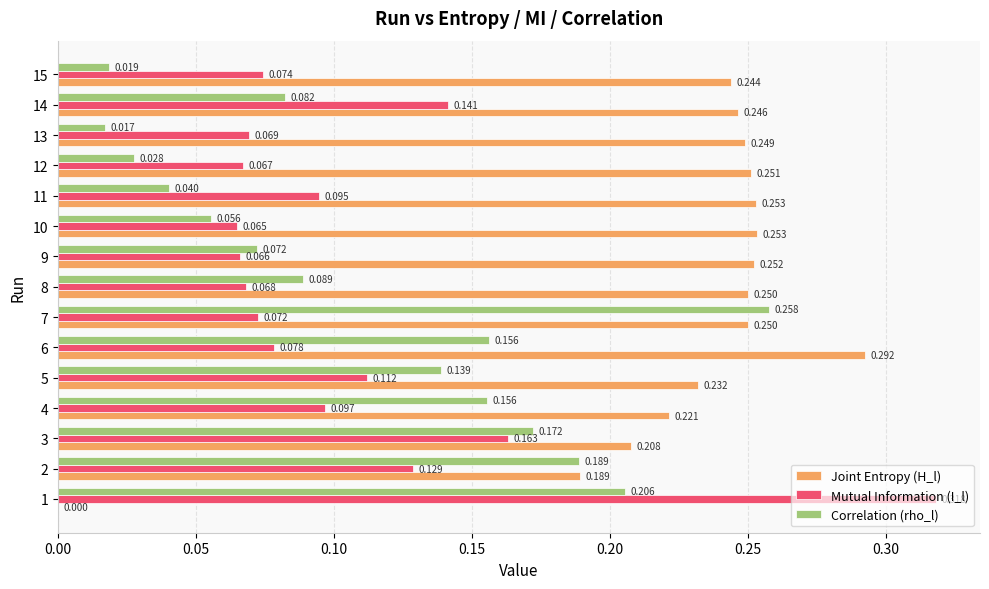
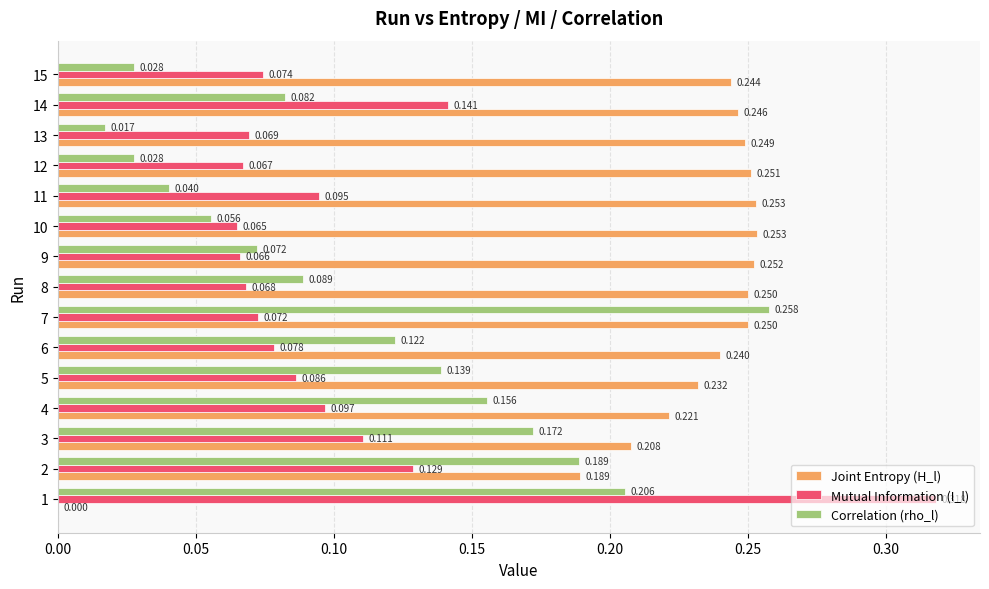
  {
    "Joint Entropy (H_l)": {
      "15": 0.244,
      "14": 0.246,
      "13": 0.249,
      "12": 0.251,
      "11": 0.253,
      "10": 0.253,
      "9": 0.252,
      "8": 0.250,
      "7": 0.250,
-     "6": 0.292,
+     "6": 0.240,
      "5": 0.232,
      "4": 0.221,
      "3": 0.208,
      "2": 0.189,
      "1": 0.000
    },
    "Mutual Information (I_l)": {
      "15": 0.074,
      "14": 0.141,
      "13": 0.069,
      "12": 0.067,
      "11": 0.095,
      "10": 0.065,
      "9": 0.066,
      "8": 0.068,
      "7": 0.072,
      "6": 0.078,
-     "5": 0.112,
+     "5": 0.086,
      "4": 0.097,
-     "3": 0.163,
+     "3": 0.111,
      "2": 0.129
    },
    "Correlation (rho_l)": {
-     "15": 0.019,
+     "15": 0.028,
      "14": 0.082,
      "13": 0.017,
      "12": 0.028,
      "11": 0.040,
      "10": 0.056,
      "9": 0.072,
      "8": 0.089,
      "7": 0.258,
-     "6": 0.156,
+     "6": 0.122,
      "5": 0.139,
      "4": 0.156,
      "3": 0.172,
      "2": 0.189,
      "1": 0.206
    }
  }
